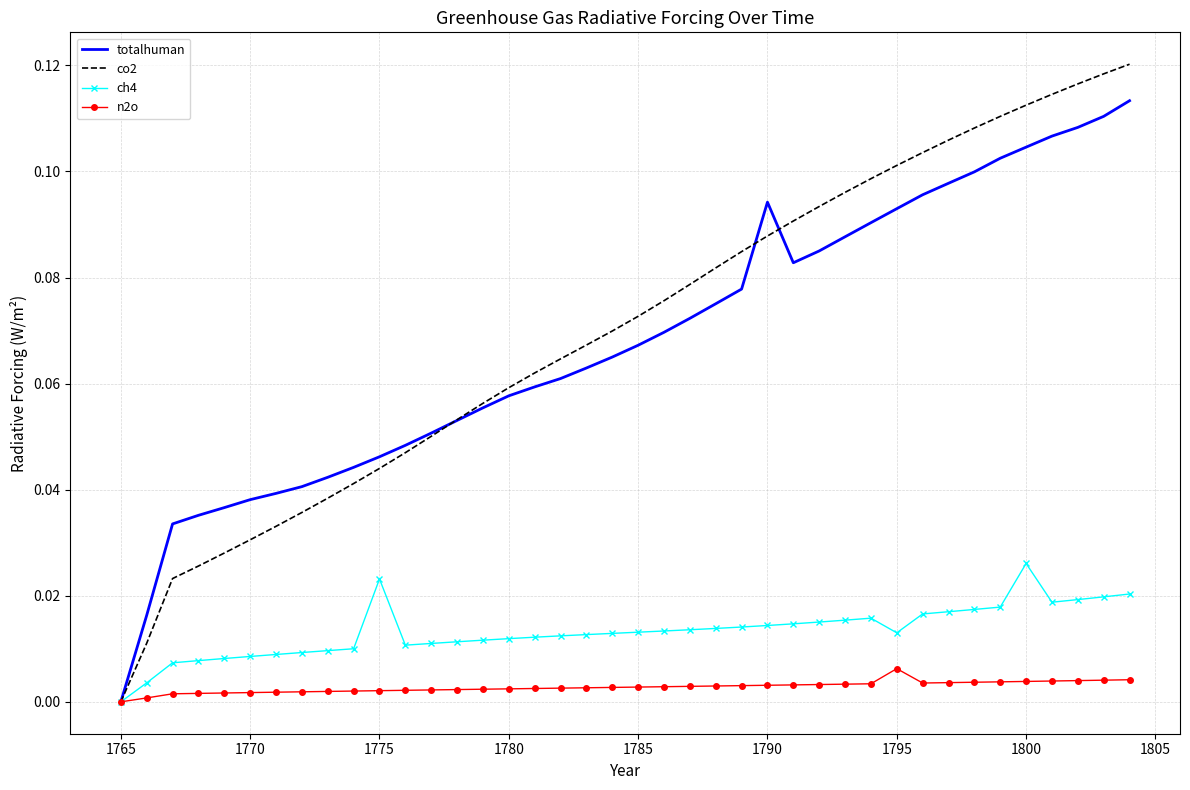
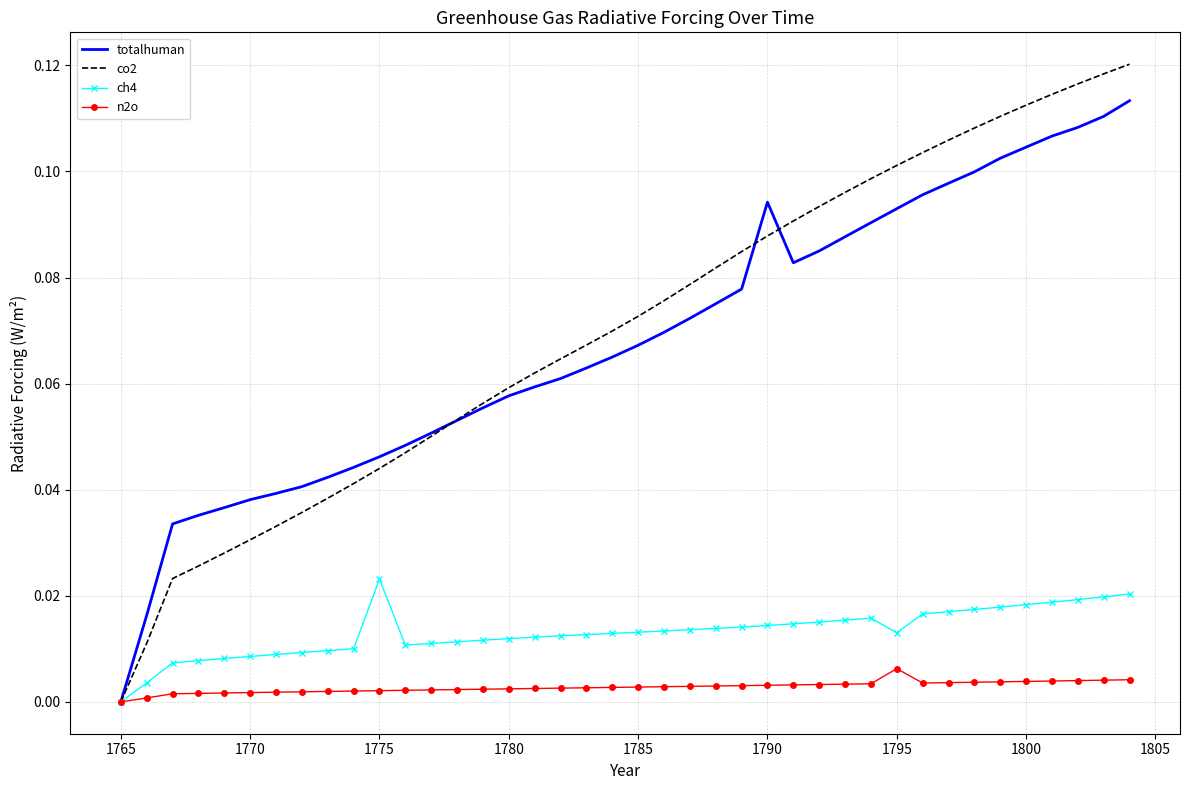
  {
    "totalhuman": {
      "1770": 0.038,
      "1775": 0.046,
      "1780": 0.058,
      "1785": 0.067,
      "1790": 0.094,
      "1795": 0.093,
      "1800": 0.105
    },
    "co2": {
      "1770": 0.031,
      "1775": 0.044,
      "1780": 0.059,
      "1785": 0.073,
      "1790": 0.088,
      "1795": 0.101,
      "1800": 0.113
    },
    "ch4": {
      "1770": 0.009,
      "1775": 0.023,
      "1780": 0.012,
      "1785": 0.013,
      "1790": 0.014,
      "1795": 0.013,
-     "1800": 0.026
+     "1800": 0.018
    },
    "n2o": {
      "1770": 0.002,
      "1775": 0.002,
      "1780": 0.002,
      "1785": 0.003,
      "1790": 0.003,
      "1795": 0.006,
      "1800": 0.004
    }
  }
